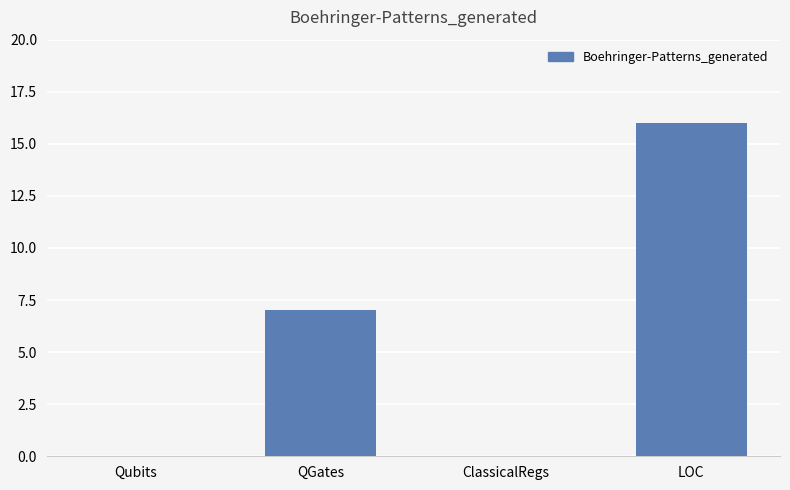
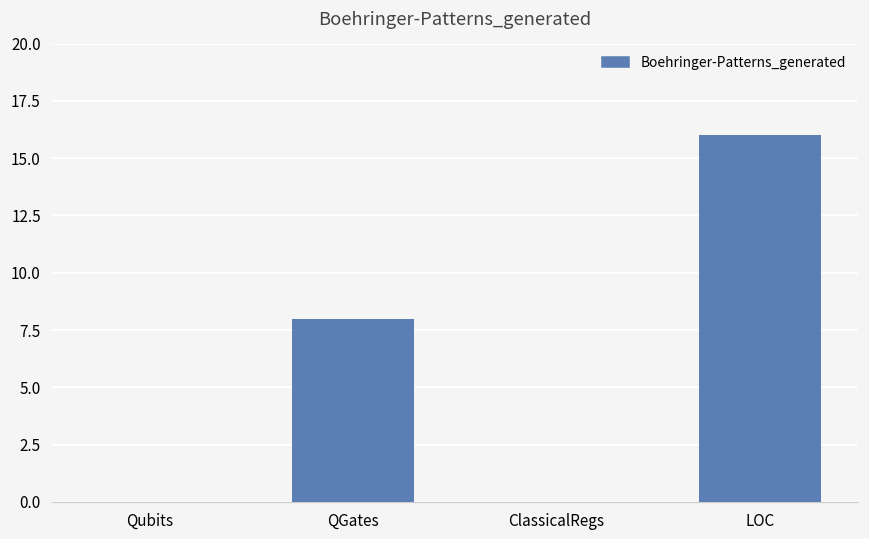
  {
    "Qubits": 0,
-   "QGates": 7,
+   "QGates": 8,
    "ClassicalRegs": 0,
    "LOC": 16
  }
